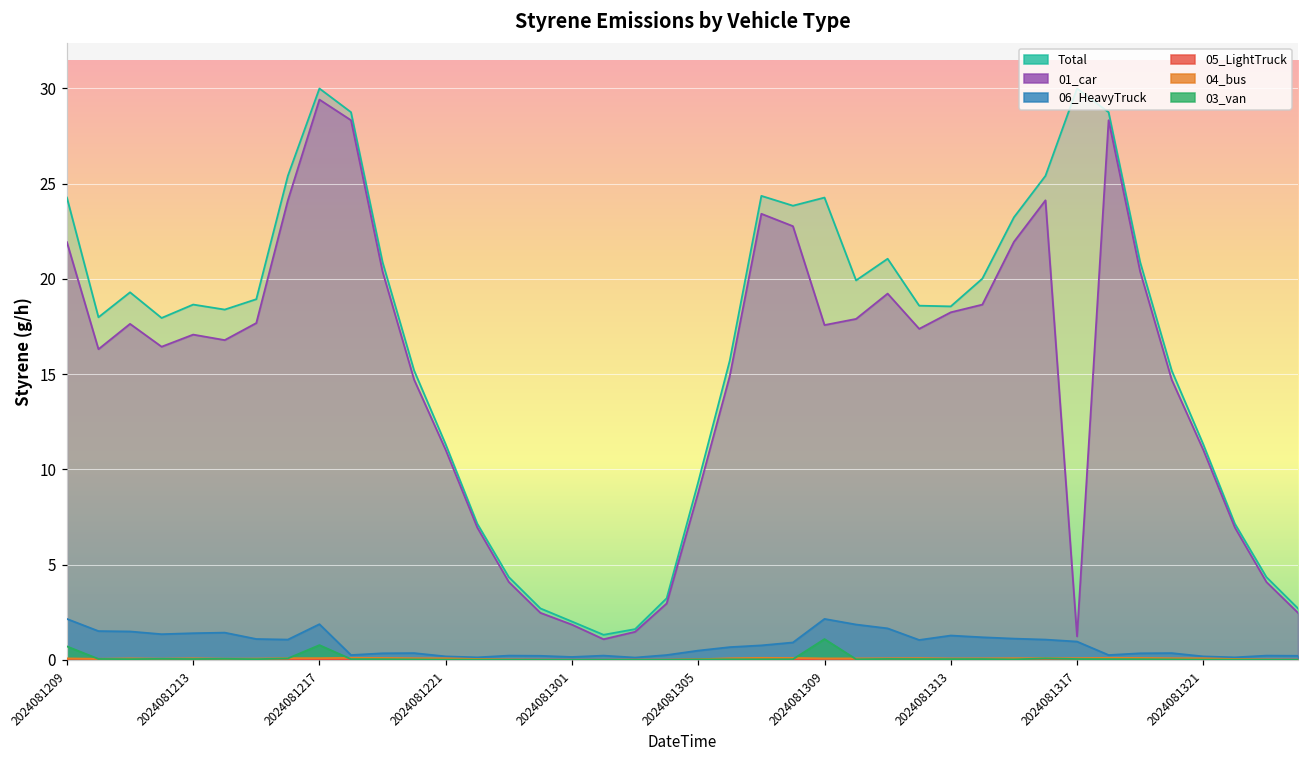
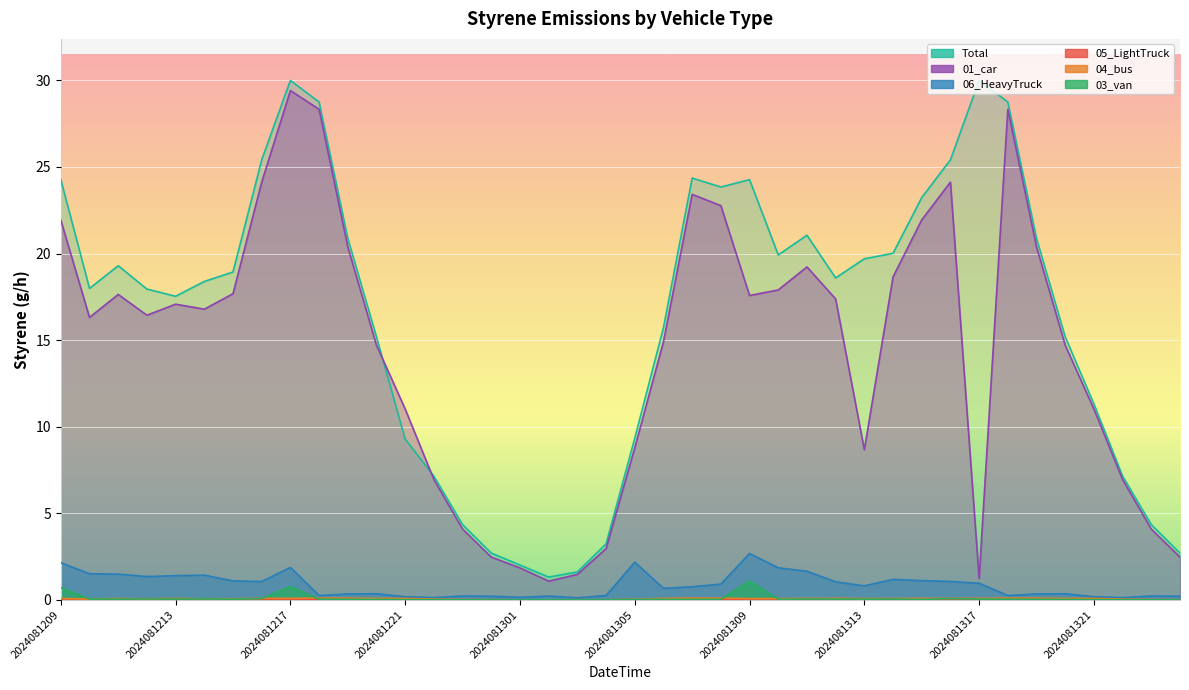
  {
    "Total": {
      "2024081209": 24.3,
-     "2024081213": 18.7,
+     "2024081213": 17.5,
      "2024081217": 30.0,
-     "2024081221": 11.3,
+     "2024081221": 9.3,
      "2024081301": 2.0,
      "2024081305": 9.3,
      "2024081309": 24.3,
-     "2024081313": 18.6,
+     "2024081313": 19.7,
      "2024081321": 11.3
    },
    "01_car": {
      "2024081209": 21.9,
      "2024081213": 17.1,
      "2024081217": 29.4,
      "2024081221": 11.0,
      "2024081301": 1.8,
      "2024081305": 8.8,
      "2024081309": 17.6,
-     "2024081313": 18.2,
+     "2024081313": 8.7,
      "2024081317": 1.2,
      "2024081321": 11.0
    },
    "06_HeavyTruck": {
      "2024081209": 2.1,
      "2024081213": 1.4,
      "2024081217": 1.9,
-     "2024081305": 0.5,
-     "2024081309": 2.1,
-     "2024081313": 1.3,
+     "2024081305": 2.2,
+     "2024081309": 2.7,
+     "2024081313": 0.8,
      "2024081317": 1.0
    },
    "03_van": {
      "2024081209": 0.7,
      "2024081217": 0.8,
      "2024081309": 1.1
    }
  }
